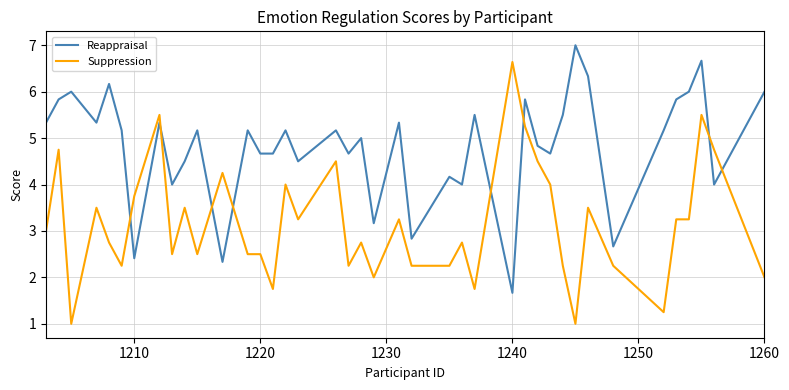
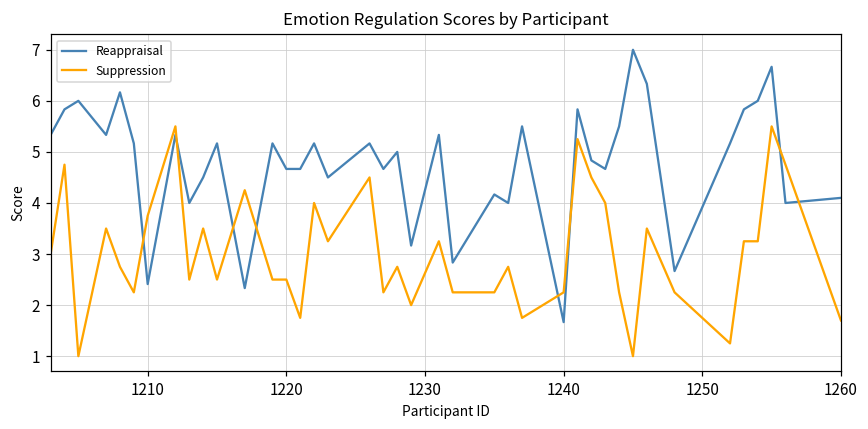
  {
    "Reappraisal": {
      "1210": 2.4,
      "1220": 4.7,
      "1240": 1.7,
-     "1260": 6.0
+     "1260": 4.1
    },
    "Suppression": {
      "1210": 3.8,
      "1220": 2.5,
-     "1240": 6.6,
-     "1260": 2.0
+     "1240": 2.3,
+     "1260": 1.7
    }
  }
